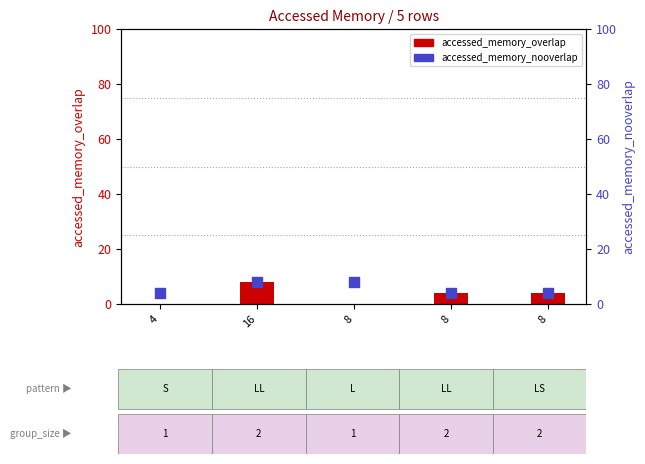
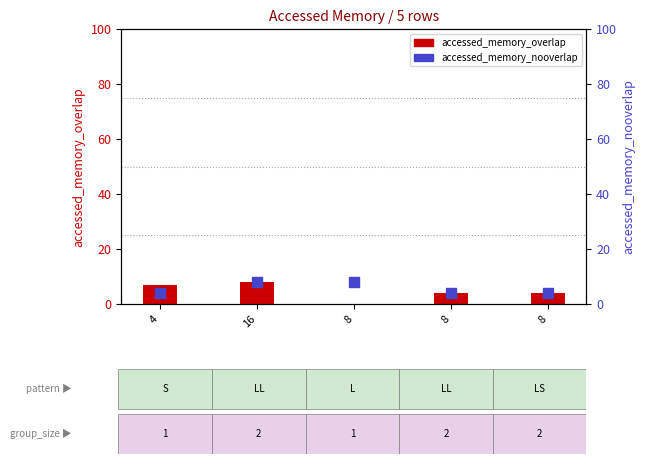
  {
    "accessed_memory_overlap": {
-     "4": 0,
+     "4": 7,
      "16": 8
    }
  }
